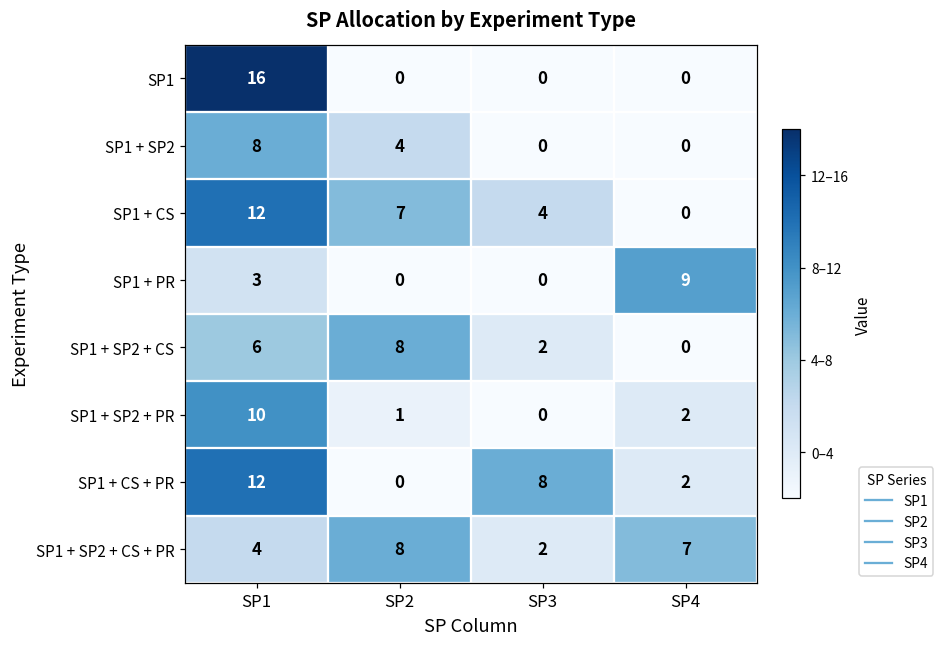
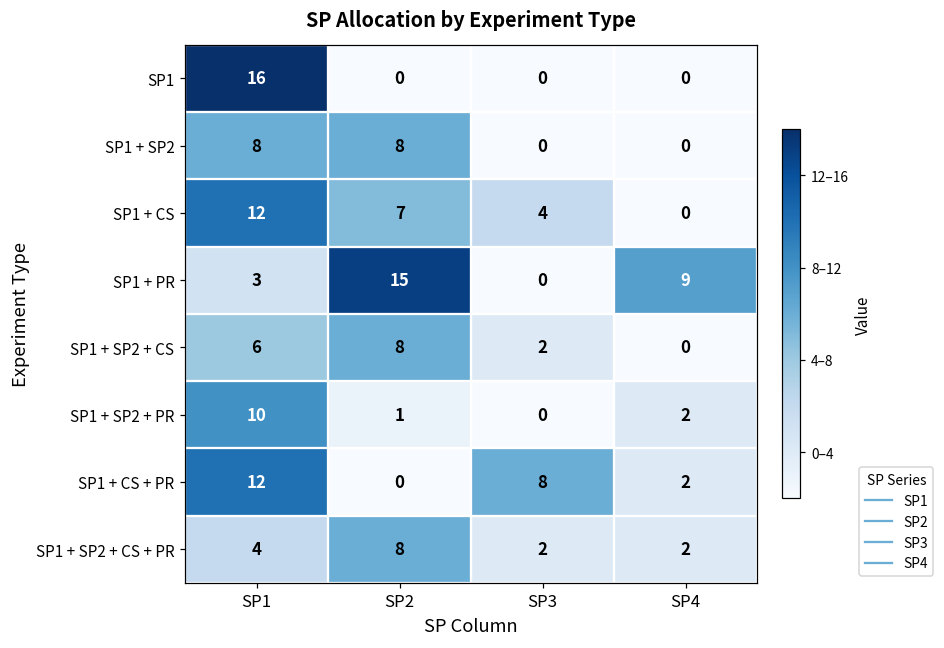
  {
    "SP1": {
      "SP1": 16,
      "SP2": 0,
      "SP3": 0,
      "SP4": 0
    },
    "SP1 + SP2": {
      "SP1": 8,
-     "SP2": 4,
+     "SP2": 8,
      "SP3": 0,
      "SP4": 0
    },
    "SP1 + CS": {
      "SP1": 12,
      "SP2": 7,
      "SP3": 4,
      "SP4": 0
    },
    "SP1 + PR": {
      "SP1": 3,
-     "SP2": 0,
+     "SP2": 15,
      "SP3": 0,
      "SP4": 9
    },
    "SP1 + SP2 + CS": {
      "SP1": 6,
      "SP2": 8,
      "SP3": 2,
      "SP4": 0
    },
    "SP1 + SP2 + PR": {
      "SP1": 10,
      "SP2": 1,
      "SP3": 0,
      "SP4": 2
    },
    "SP1 + CS + PR": {
      "SP1": 12,
      "SP2": 0,
      "SP3": 8,
      "SP4": 2
    },
    "SP1 + SP2 + CS + PR": {
      "SP1": 4,
      "SP2": 8,
      "SP3": 2,
-     "SP4": 7
+     "SP4": 2
    }
  }
